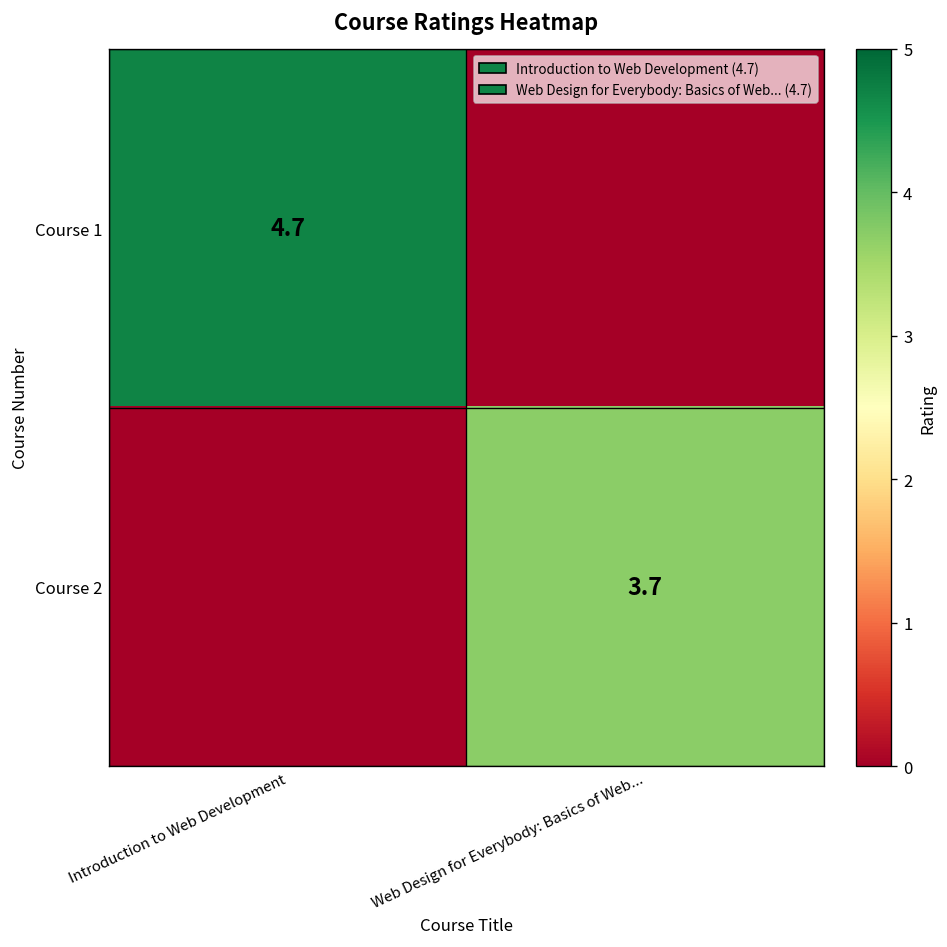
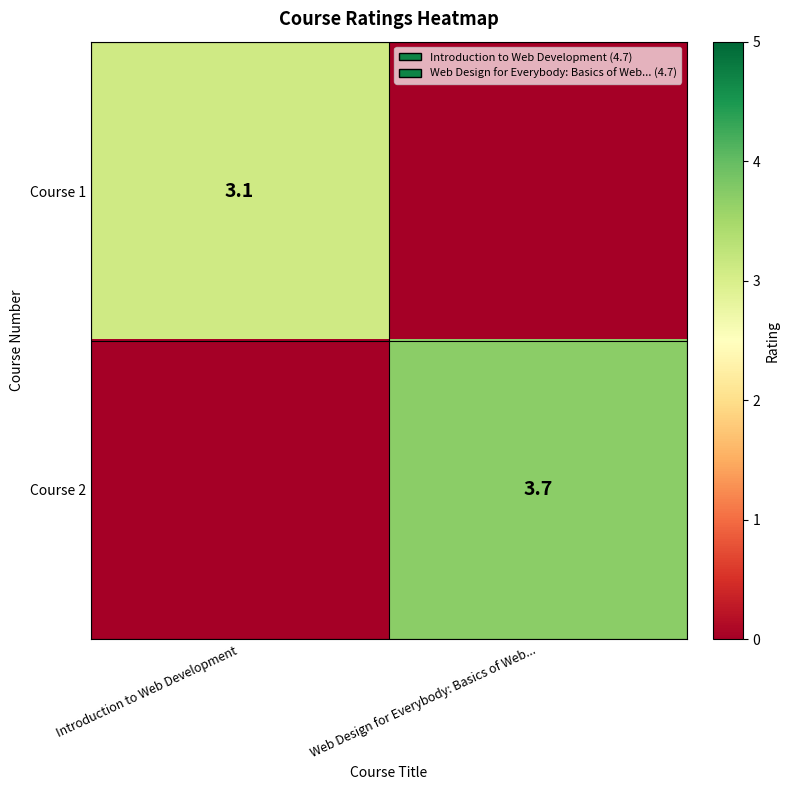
  {
    "Course 1": {
-     "Introduction to Web Development": 4.7
+     "Introduction to Web Development": 3.1
    },
    "Course 2": {
      "Web Design for Everybody: Basics of Web...": 3.7
    }
  }
